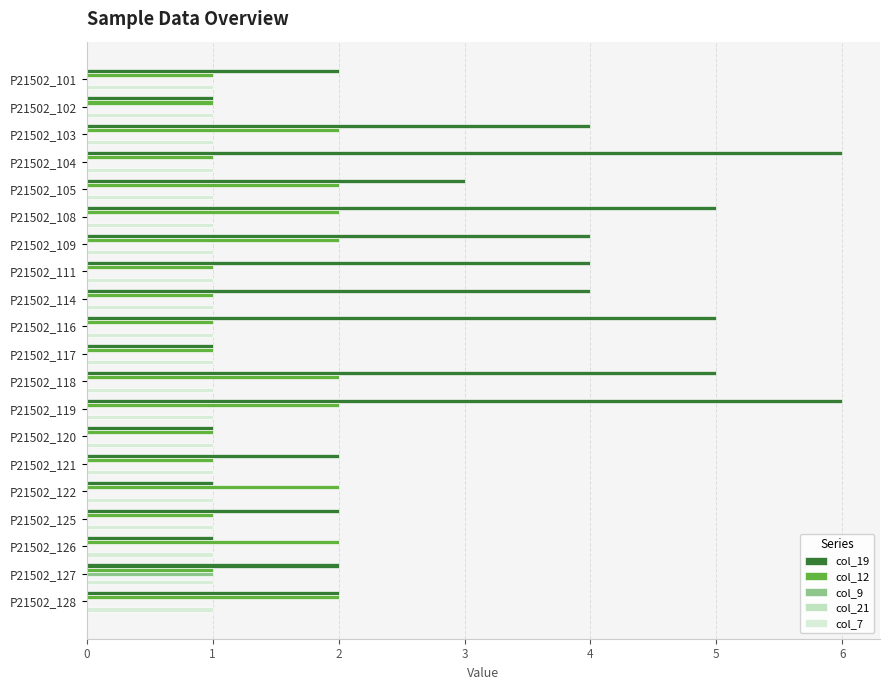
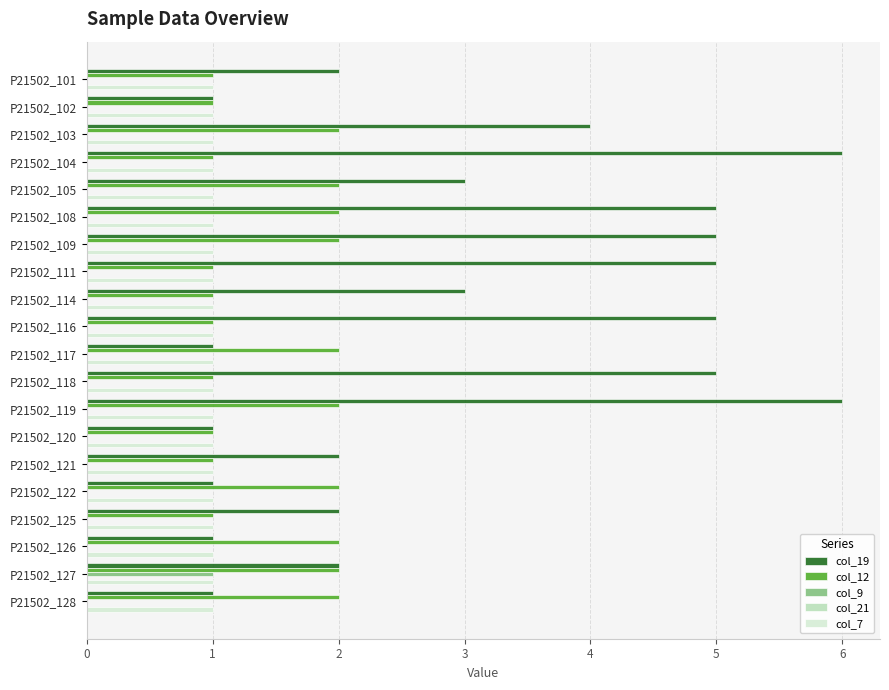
  {
    "col_19": {
      "P21502_101": 2,
      "P21502_102": 1,
      "P21502_103": 4,
      "P21502_104": 6,
      "P21502_105": 3,
      "P21502_108": 5,
-     "P21502_109": 4,
-     "P21502_111": 4,
-     "P21502_114": 4,
+     "P21502_109": 5,
+     "P21502_111": 5,
+     "P21502_114": 3,
      "P21502_116": 5,
      "P21502_117": 1,
      "P21502_118": 5,
      "P21502_119": 6,
      "P21502_120": 1,
      "P21502_121": 2,
      "P21502_122": 1,
      "P21502_125": 2,
      "P21502_126": 1,
      "P21502_127": 2,
-     "P21502_128": 2
+     "P21502_128": 1
    },
    "col_12": {
      "P21502_101": 1,
      "P21502_102": 1,
      "P21502_103": 2,
      "P21502_104": 1,
      "P21502_105": 2,
      "P21502_108": 2,
      "P21502_109": 2,
      "P21502_111": 1,
      "P21502_114": 1,
      "P21502_116": 1,
-     "P21502_117": 1,
-     "P21502_118": 2,
+     "P21502_117": 2,
+     "P21502_118": 1,
      "P21502_119": 2,
      "P21502_120": 1,
      "P21502_121": 1,
      "P21502_122": 2,
      "P21502_125": 1,
      "P21502_126": 2,
-     "P21502_127": 1,
+     "P21502_127": 2,
      "P21502_128": 2
    },
    "col_9": {
      "P21502_101": 0,
      "P21502_102": 0,
      "P21502_103": 0,
      "P21502_104": 0,
      "P21502_105": 0,
      "P21502_108": 0,
      "P21502_109": 0,
      "P21502_111": 0,
      "P21502_114": 0,
      "P21502_116": 0,
      "P21502_117": 0,
      "P21502_118": 0,
      "P21502_119": 0,
      "P21502_120": 0,
      "P21502_121": 0,
      "P21502_122": 0,
      "P21502_125": 0,
      "P21502_126": 0,
      "P21502_127": 1,
      "P21502_128": 0
    }
  }
